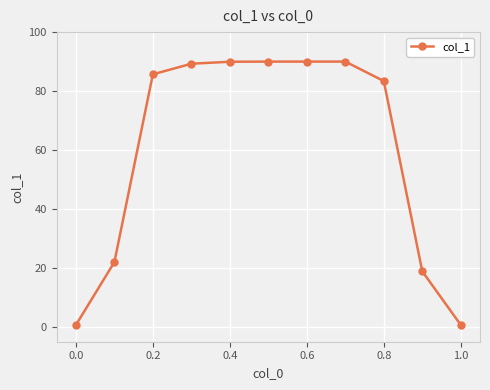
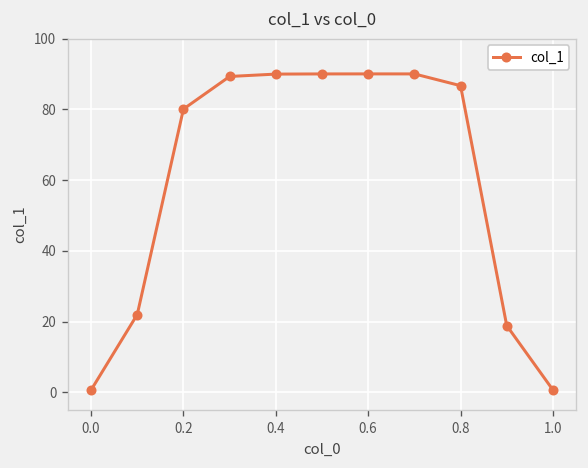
  {
    "0.0": 1,
-   "0.2": 86,
+   "0.2": 80,
    "0.4": 90,
    "0.6": 90,
-   "0.8": 83,
+   "0.8": 87,
    "1.0": 1
  }
